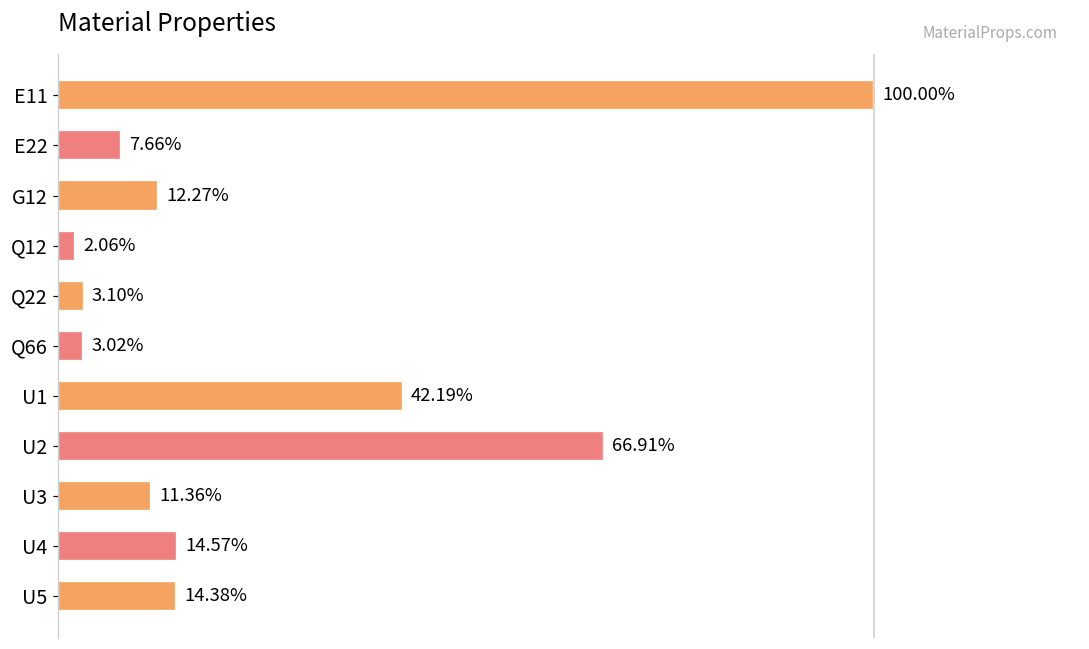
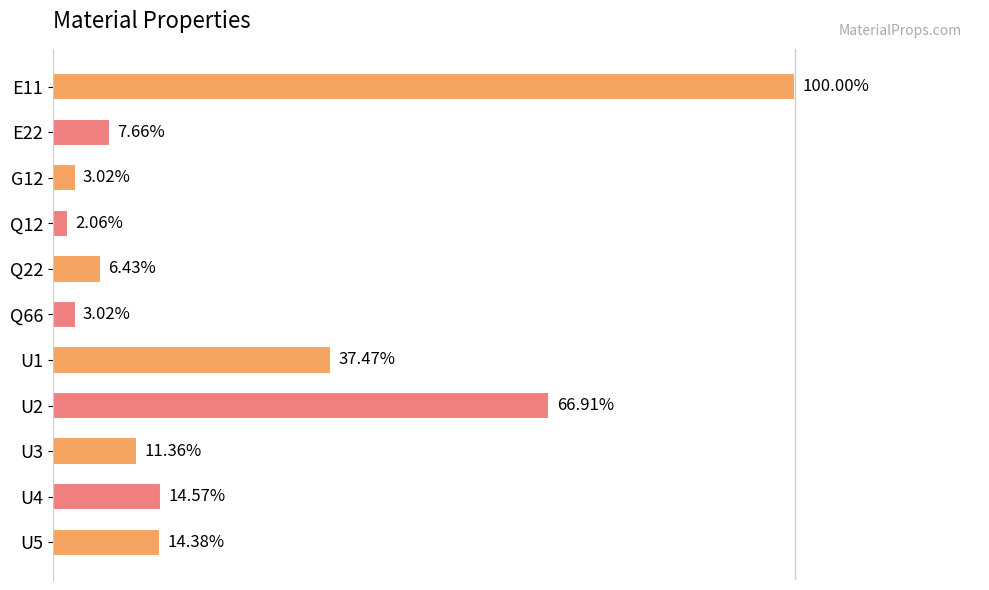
  {
    "E11": "100.00%",
    "E22": "7.66%",
-   "G12": "12.27%",
+   "G12": "3.02%",
    "Q12": "2.06%",
-   "Q22": "3.10%",
+   "Q22": "6.43%",
    "Q66": "3.02%",
-   "U1": "42.19%",
+   "U1": "37.47%",
    "U2": "66.91%",
    "U3": "11.36%",
    "U4": "14.57%",
    "U5": "14.38%"
  }
